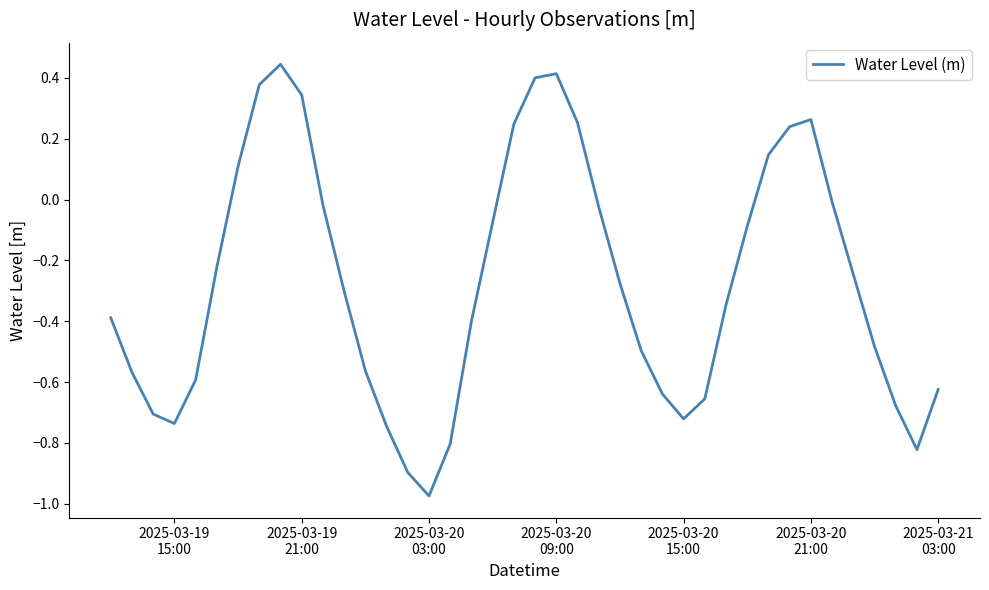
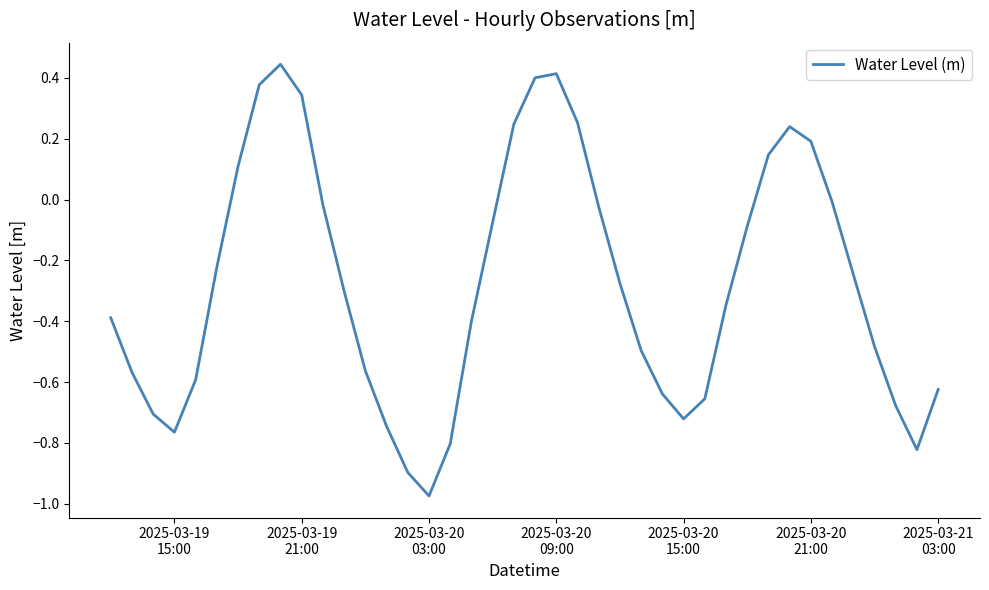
  {
-   "2025-03-19 15:00": -0.74,
+   "2025-03-19 15:00": -0.76,
    "2025-03-19 21:00": 0.34,
    "2025-03-20 03:00": -0.97,
    "2025-03-20 09:00": 0.41,
    "2025-03-20 15:00": -0.72,
-   "2025-03-20 21:00": 0.26,
+   "2025-03-20 21:00": 0.19,
    "2025-03-21 03:00": -0.62
  }
